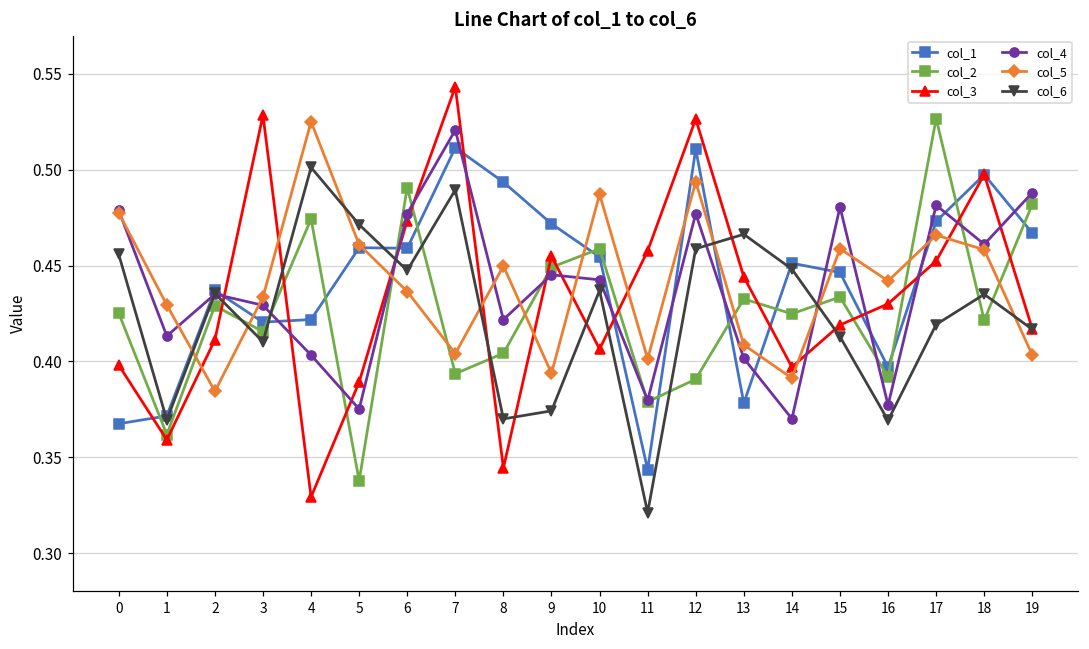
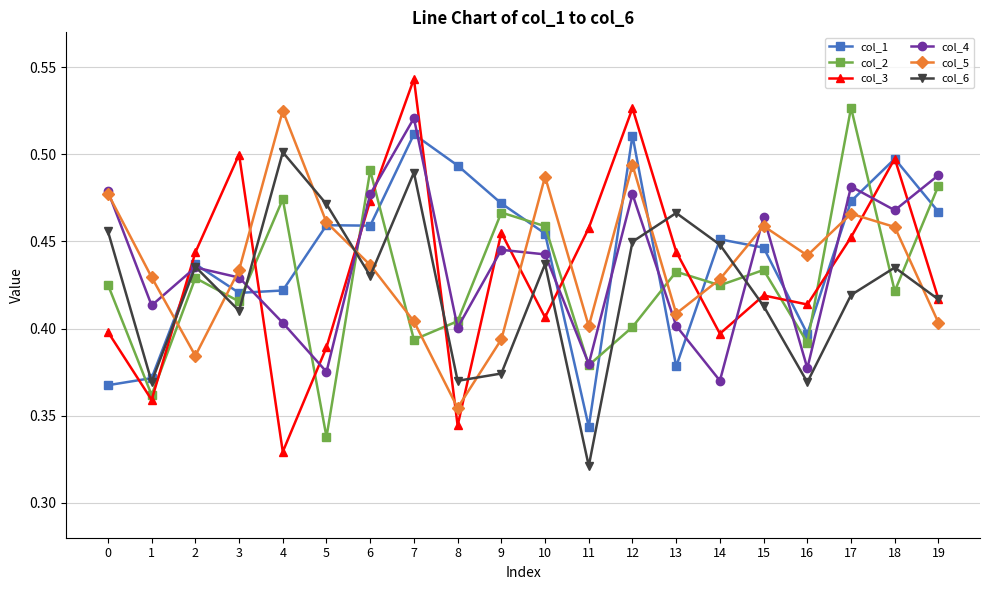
  {
    "col_1": {
      "0": 0.368,
      "1": 0.372,
      "2": 0.437,
      "3": 0.420,
      "4": 0.422,
      "5": 0.459,
      "6": 0.459,
      "7": 0.511,
      "8": 0.494,
      "9": 0.472,
      "10": 0.455,
      "11": 0.344,
      "12": 0.511,
      "13": 0.378,
      "14": 0.451,
      "15": 0.446,
      "16": 0.397,
      "17": 0.473,
      "19": 0.467
    },
    "col_2": {
      "0": 0.425,
      "1": 0.362,
      "2": 0.429,
      "3": 0.416,
      "4": 0.474,
      "5": 0.338,
      "6": 0.491,
      "7": 0.394,
      "8": 0.404,
-     "9": 0.449,
+     "9": 0.467,
      "10": 0.459,
-     "12": 0.391,
+     "12": 0.401,
      "13": 0.433,
      "14": 0.425,
      "15": 0.434,
      "16": 0.392,
      "17": 0.527,
      "18": 0.421,
      "19": 0.482
    },
    "col_3": {
      "0": 0.398,
      "1": 0.359,
-     "2": 0.411,
-     "3": 0.528,
+     "2": 0.444,
+     "3": 0.500,
      "4": 0.329,
      "5": 0.389,
      "6": 0.473,
      "7": 0.543,
      "8": 0.344,
      "9": 0.455,
      "10": 0.406,
      "11": 0.458,
      "12": 0.526,
      "13": 0.444,
      "14": 0.397,
      "15": 0.419,
-     "16": 0.430,
+     "16": 0.414,
      "17": 0.452
    },
    "col_4": {
      "1": 0.413,
      "3": 0.429,
      "4": 0.403,
      "5": 0.375,
      "6": 0.477,
      "7": 0.521,
-     "8": 0.422,
+     "8": 0.401,
      "9": 0.445,
      "10": 0.443,
      "12": 0.477,
      "13": 0.402,
      "14": 0.370,
-     "15": 0.481,
+     "15": 0.464,
      "16": 0.377,
      "17": 0.482,
-     "18": 0.461,
+     "18": 0.468,
      "19": 0.488
    },
    "col_5": {
      "1": 0.429,
      "2": 0.384,
      "3": 0.434,
      "4": 0.525,
      "5": 0.461,
      "6": 0.436,
      "7": 0.404,
-     "8": 0.450,
+     "8": 0.355,
      "9": 0.394,
      "10": 0.487,
      "11": 0.401,
      "12": 0.494,
      "13": 0.409,
-     "14": 0.391,
+     "14": 0.428,
      "15": 0.459,
      "16": 0.442,
      "17": 0.466,
      "18": 0.458,
      "19": 0.403
    },
    "col_6": {
      "0": 0.456,
      "1": 0.369,
      "3": 0.410,
      "4": 0.501,
      "5": 0.471,
-     "6": 0.447,
+     "6": 0.430,
      "7": 0.490,
      "8": 0.370,
      "9": 0.374,
      "10": 0.437,
      "11": 0.321,
-     "12": 0.459,
+     "12": 0.450,
      "13": 0.466,
      "14": 0.448,
      "15": 0.413,
      "16": 0.369,
      "17": 0.419,
      "18": 0.435
    }
  }
